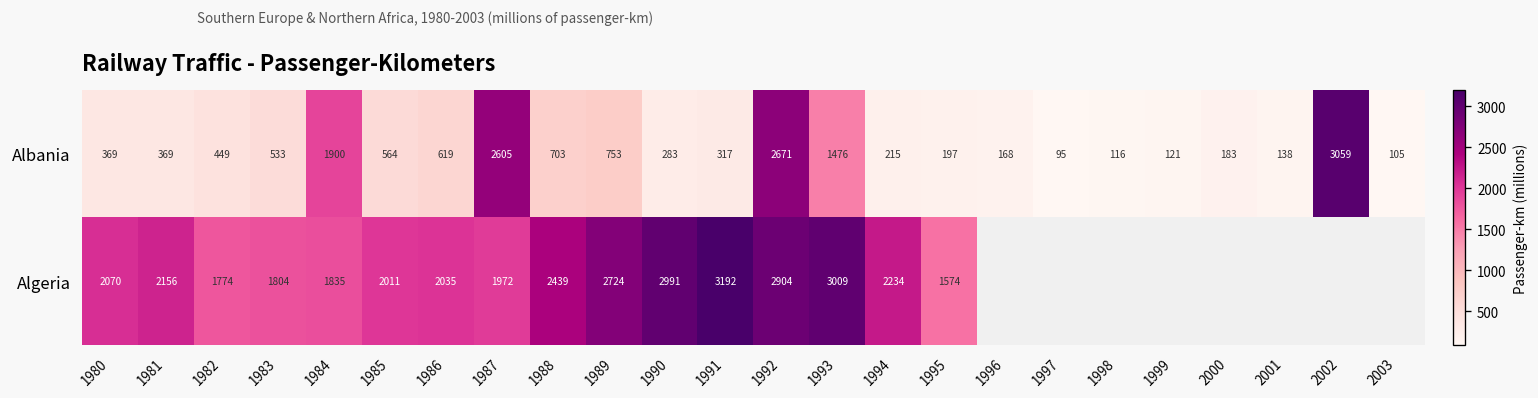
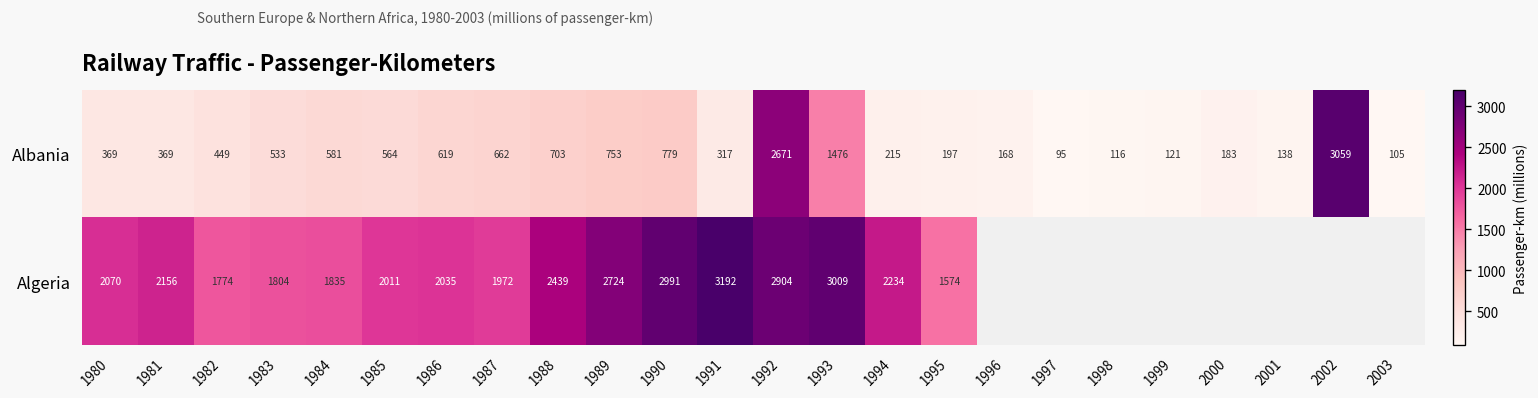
  {
    "Albania": {
      "1980": 369,
      "1981": 369,
      "1982": 449,
      "1983": 533,
-     "1984": 1900,
+     "1984": 581,
      "1985": 564,
      "1986": 619,
-     "1987": 2605,
+     "1987": 662,
      "1988": 703,
      "1989": 753,
-     "1990": 283,
+     "1990": 779,
      "1991": 317,
      "1992": 2671,
      "1993": 1476,
      "1994": 215,
      "1995": 197,
      "1996": 168,
      "1997": 95,
      "1998": 116,
      "1999": 121,
      "2000": 183,
      "2001": 138,
      "2002": 3059,
      "2003": 105
    },
    "Algeria": {
      "1980": 2070,
      "1981": 2156,
      "1982": 1774,
      "1983": 1804,
      "1984": 1835,
      "1985": 2011,
      "1986": 2035,
      "1987": 1972,
      "1988": 2439,
      "1989": 2724,
      "1990": 2991,
      "1991": 3192,
      "1992": 2904,
      "1993": 3009,
      "1994": 2234,
      "1995": 1574
    }
  }
